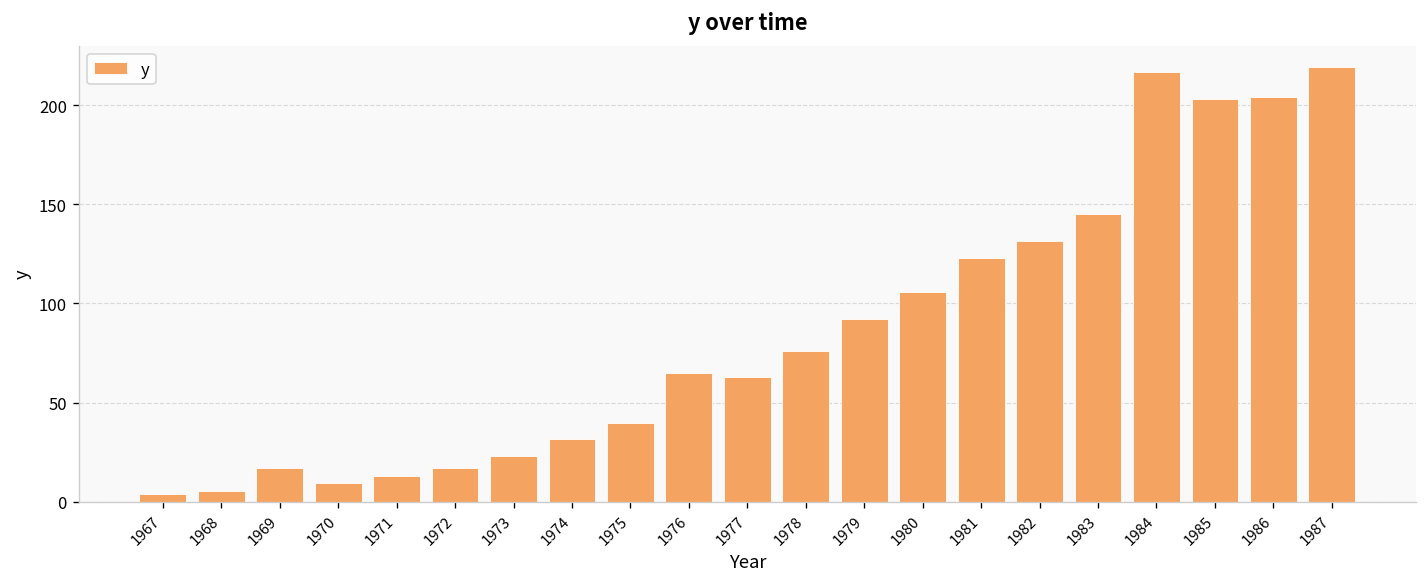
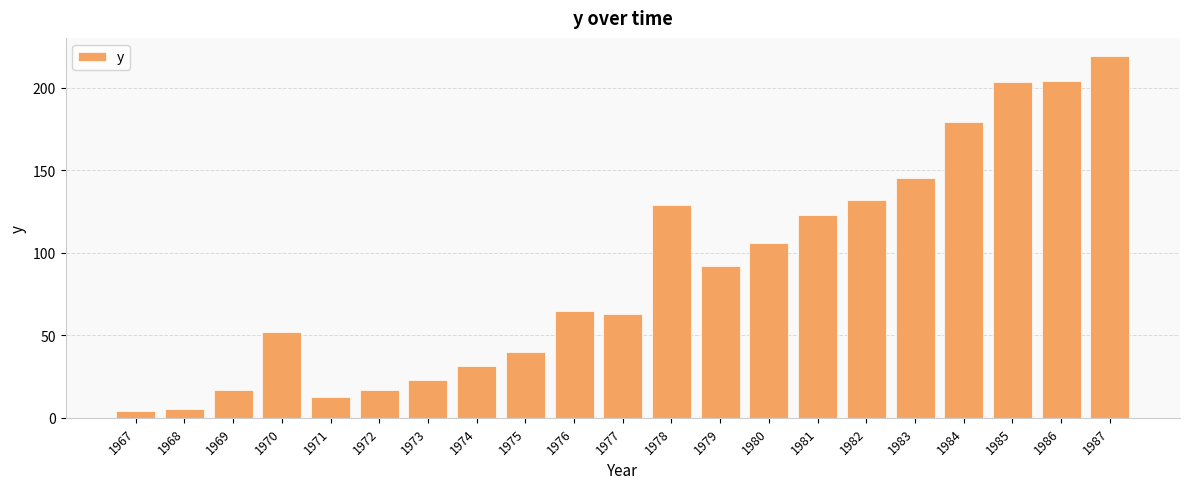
  {
    "1967": 4,
    "1968": 5,
    "1969": 17,
-   "1970": 10,
+   "1970": 52,
    "1971": 13,
    "1972": 17,
    "1973": 23,
    "1974": 31,
    "1975": 40,
    "1976": 65,
    "1977": 63,
-   "1978": 76,
+   "1978": 129,
    "1979": 92,
    "1980": 106,
    "1981": 123,
    "1982": 132,
    "1983": 145,
-   "1984": 217,
+   "1984": 179,
    "1985": 203,
    "1986": 204,
    "1987": 219
  }
